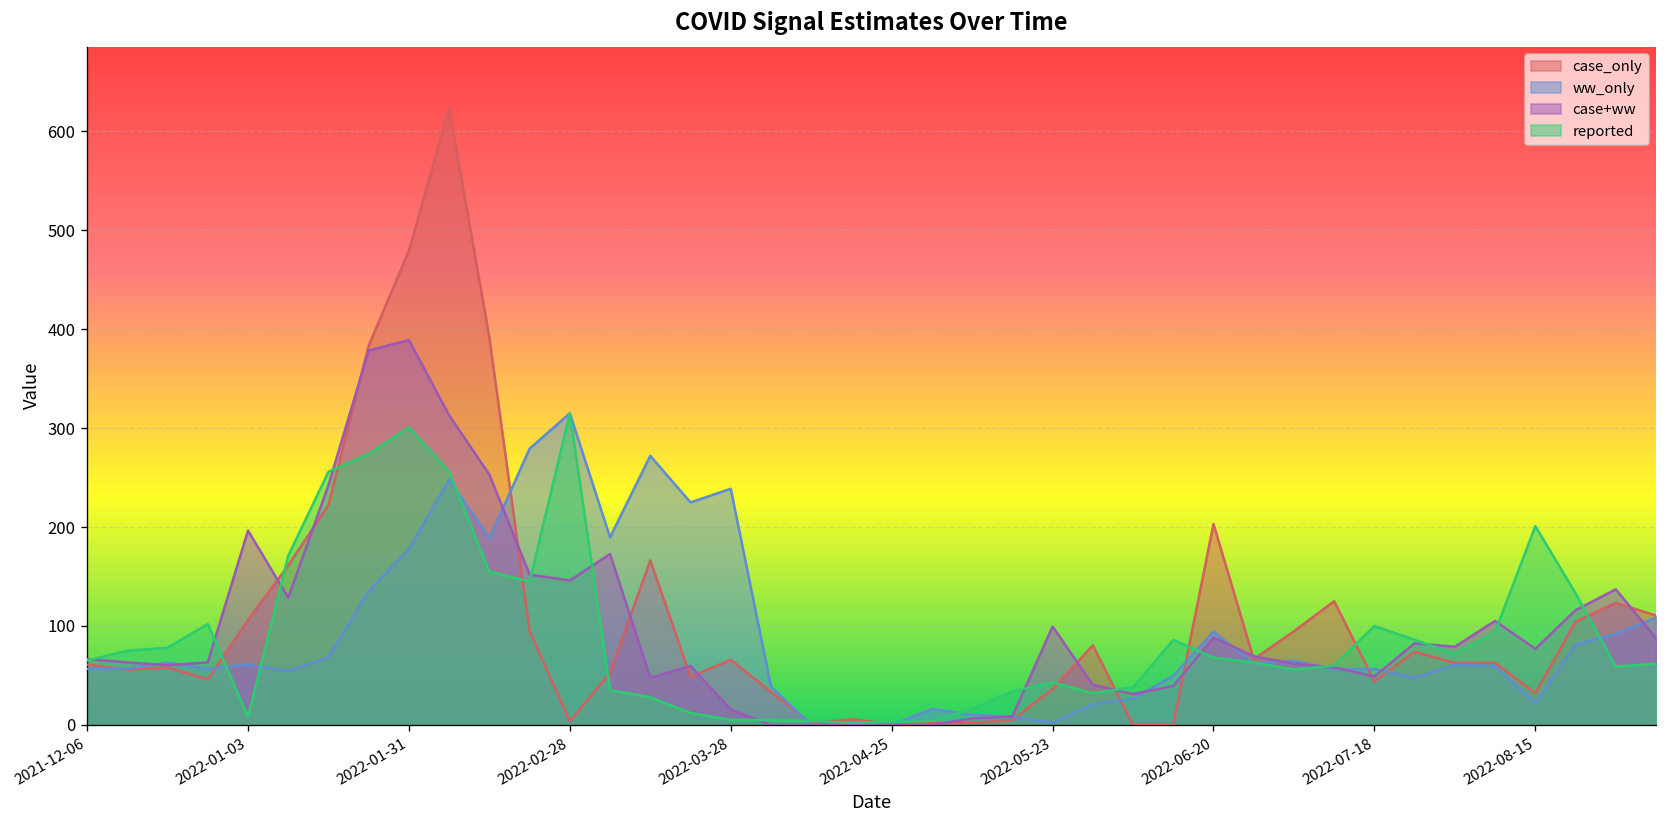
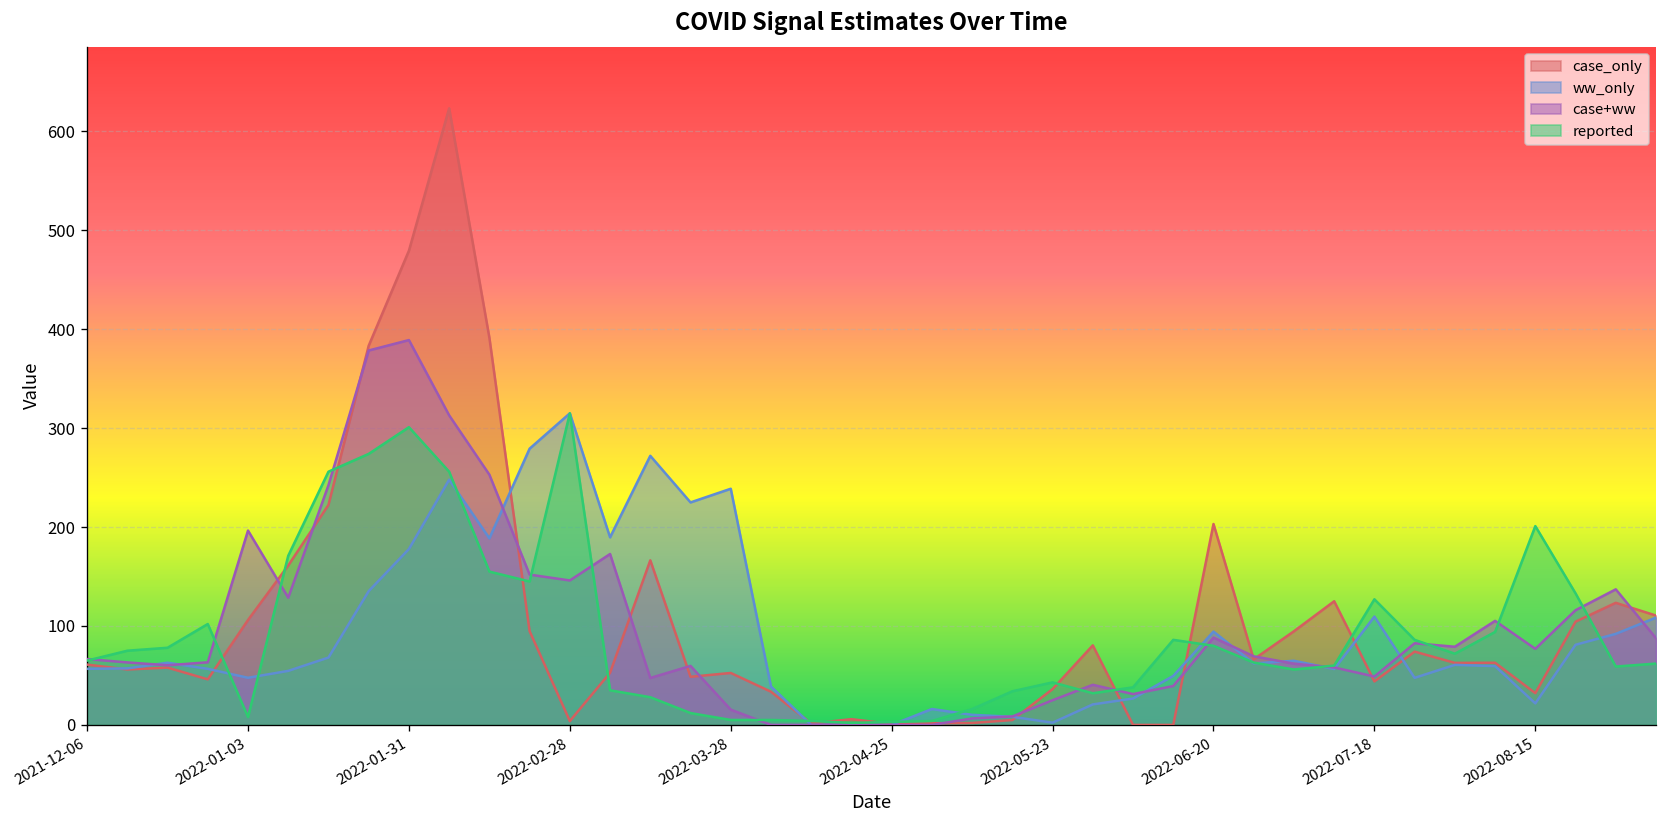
  {
    "case_only": {
      "2021-12-06": 60,
      "2022-01-03": 110,
      "2022-01-31": 480,
      "2022-02-28": 0,
-     "2022-03-28": 70,
+     "2022-03-28": 50,
      "2022-05-23": 40,
      "2022-06-20": 200,
      "2022-07-18": 40,
      "2022-08-15": 30
    },
    "ww_only": {
      "2021-12-06": 60,
-     "2022-01-03": 60,
+     "2022-01-03": 50,
      "2022-01-31": 180,
      "2022-03-28": 240,
      "2022-05-23": 0,
      "2022-06-20": 90,
-     "2022-07-18": 60,
+     "2022-07-18": 110,
      "2022-08-15": 20
    },
    "case+ww": {
      "2022-01-03": 200,
      "2022-01-31": 390,
      "2022-02-28": 150,
      "2022-03-28": 20,
-     "2022-05-23": 100,
+     "2022-05-23": 20,
      "2022-06-20": 90,
      "2022-07-18": 50,
      "2022-08-15": 80
    },
    "reported": {
      "2022-01-03": 10,
      "2022-01-31": 300,
      "2022-03-28": 10,
      "2022-05-23": 40,
-     "2022-06-20": 70,
-     "2022-07-18": 100,
+     "2022-06-20": 80,
+     "2022-07-18": 130,
      "2022-08-15": 200
    }
  }
